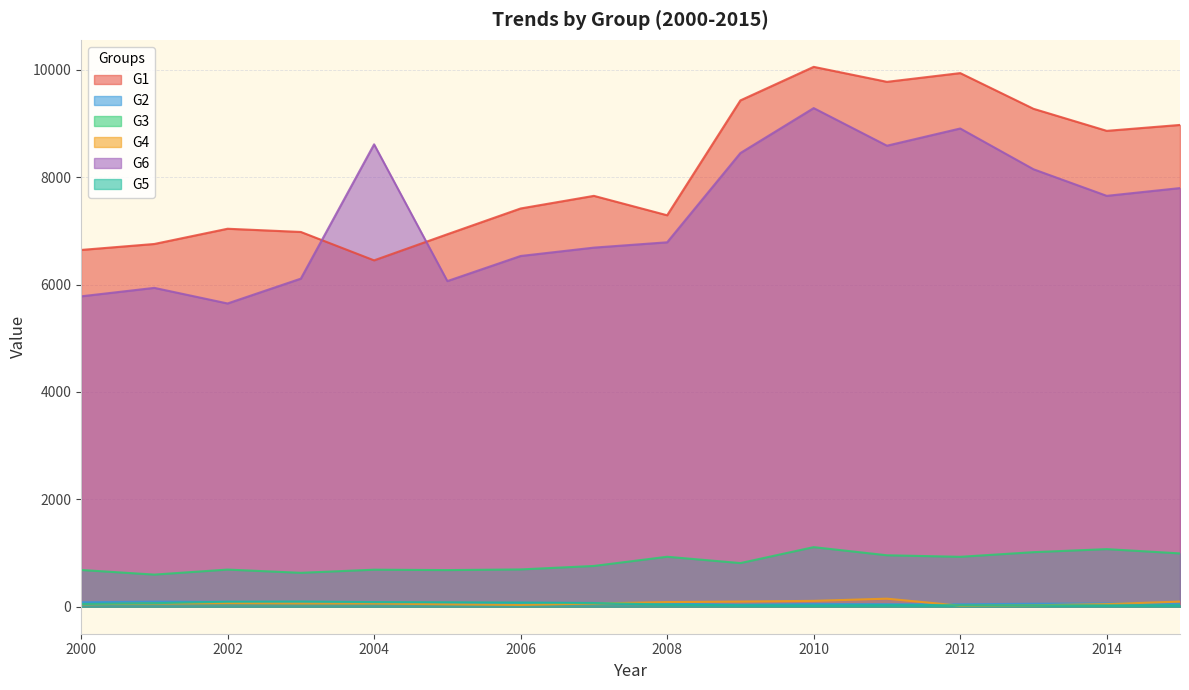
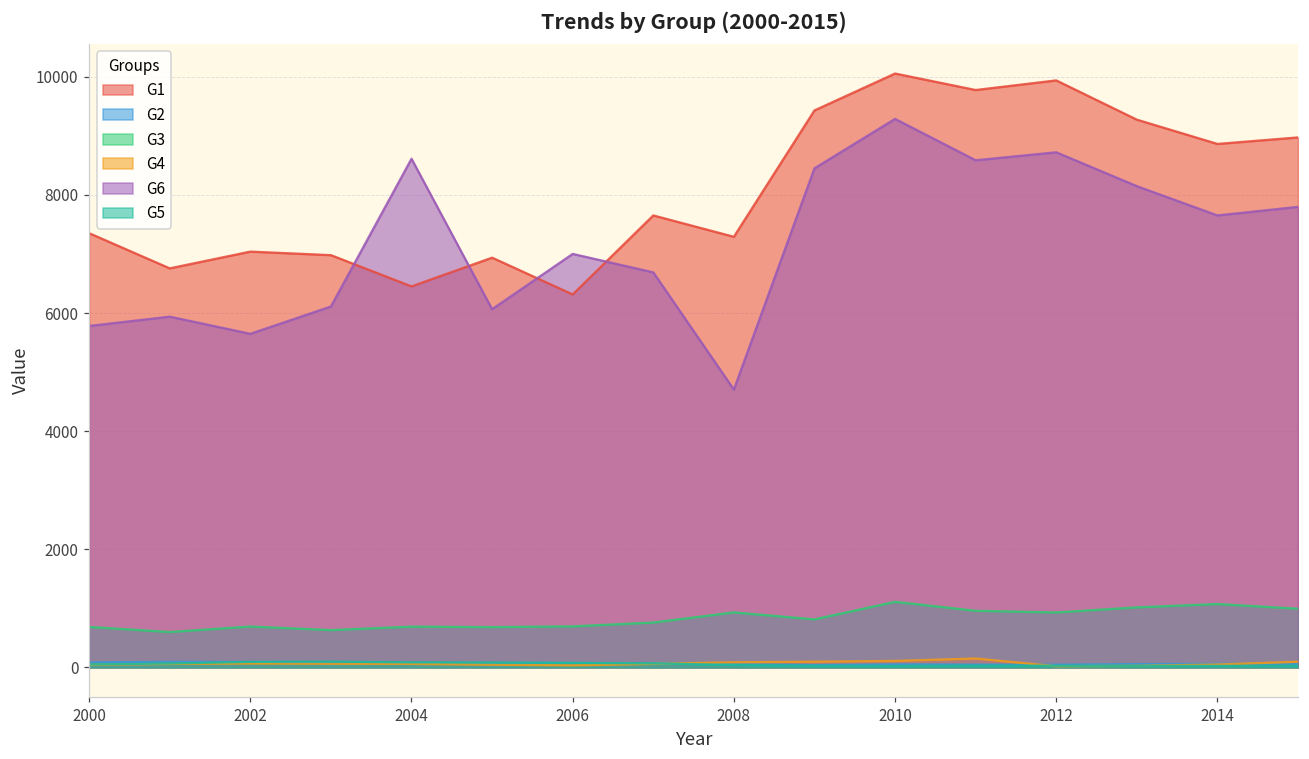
  {
    "G1": {
-     "2000": 6600,
+     "2000": 7400,
      "2002": 7000,
      "2004": 6500,
-     "2006": 7400,
+     "2006": 6300,
      "2008": 7300,
      "2010": 10100,
      "2012": 9900,
      "2014": 8900
    },
    "G4": {
      "2010": 100
    },
    "G6": {
      "2000": 5800,
      "2002": 5600,
      "2004": 8600,
-     "2006": 6500,
-     "2008": 6800,
+     "2006": 7000,
+     "2008": 4700,
      "2010": 9300,
-     "2012": 8900,
+     "2012": 8700,
      "2014": 7700
    }
  }
